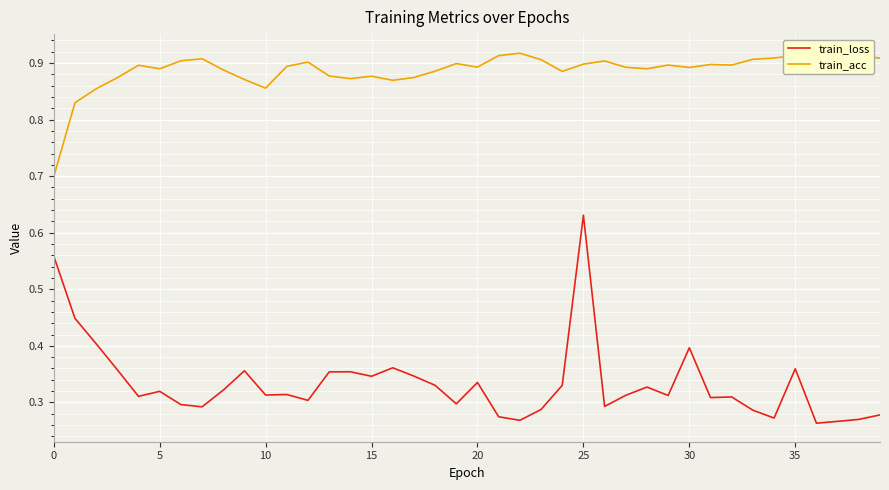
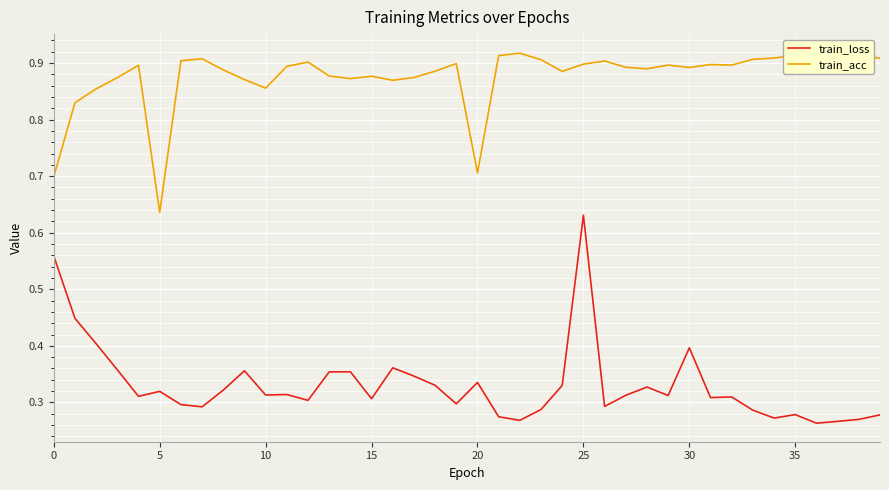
  {
    "train_loss": {
      "0": 0.56,
      "5": 0.32,
      "10": 0.31,
-     "15": 0.35,
+     "15": 0.31,
      "20": 0.34,
      "25": 0.63,
      "30": 0.40,
-     "35": 0.36
+     "35": 0.28
    },
    "train_acc": {
      "0": 0.70,
-     "5": 0.89,
+     "5": 0.64,
      "10": 0.86,
      "15": 0.88,
-     "20": 0.89,
+     "20": 0.71,
      "25": 0.90,
      "30": 0.89
    }
  }
